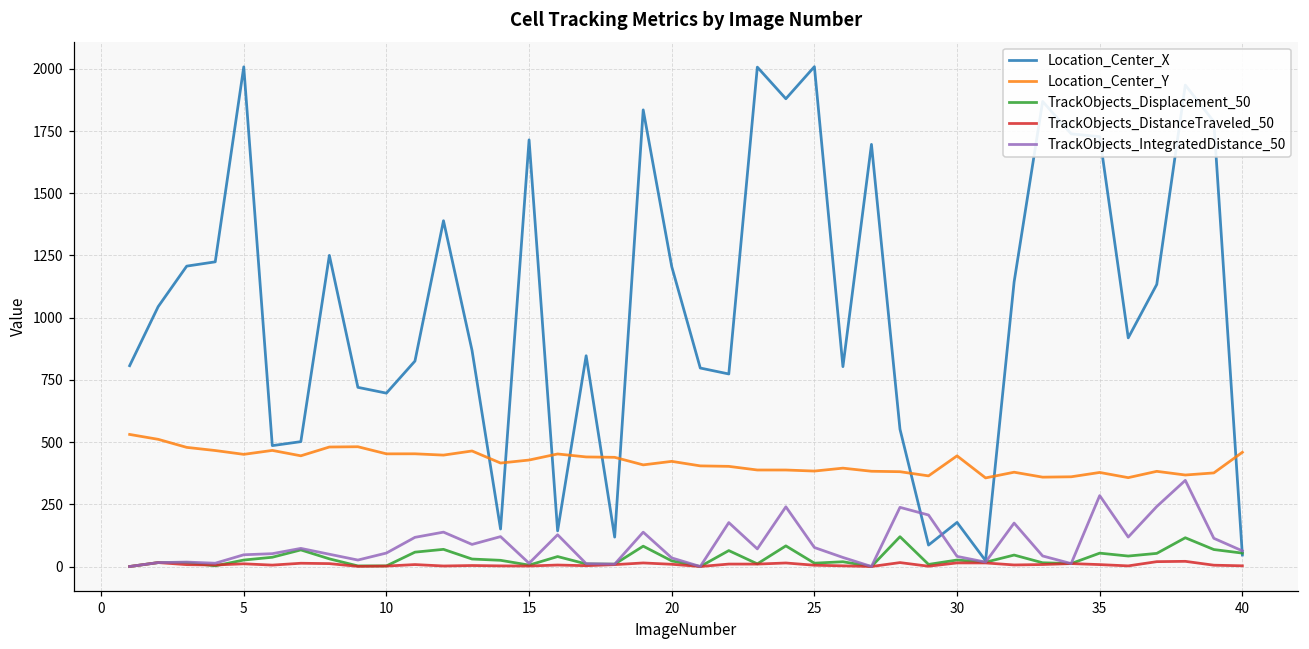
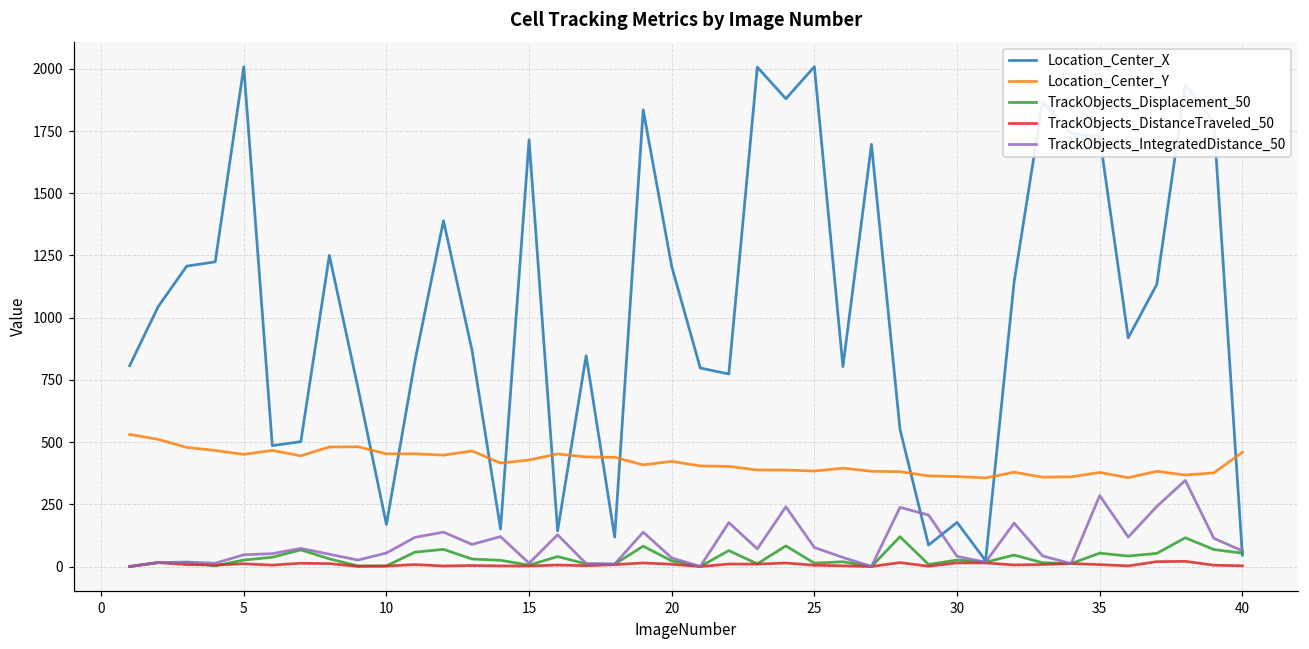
  {
    "Location_Center_X": {
      "5": 2010,
-     "10": 700,
+     "10": 170,
      "15": 1710,
      "20": 1210,
      "25": 2010,
      "30": 180
    },
    "Location_Center_Y": {
      "5": 450,
      "10": 450,
      "15": 430,
      "20": 420,
      "25": 380,
-     "30": 440,
+     "30": 360,
      "35": 380,
      "40": 460
    },
    "TrackObjects_Displacement_50": {
      "5": 30,
      "20": 20,
      "30": 30,
      "35": 50
    },
    "TrackObjects_DistanceTraveled_50": {
      "5": 10,
      "20": 10,
      "30": 10,
      "35": 10,
      "40": 0
    },
    "TrackObjects_IntegratedDistance_50": {
      "5": 50,
      "10": 50,
      "20": 30,
      "25": 80,
      "30": 40,
      "35": 280
    }
  }
